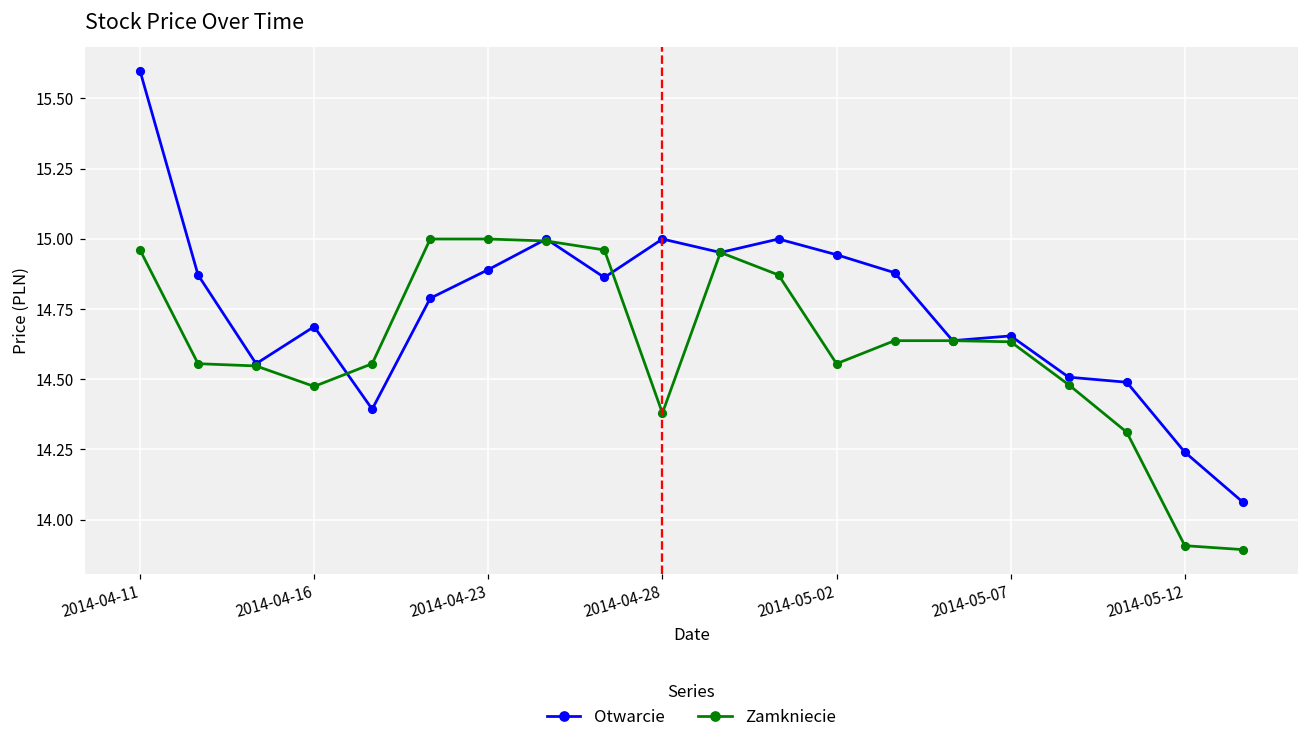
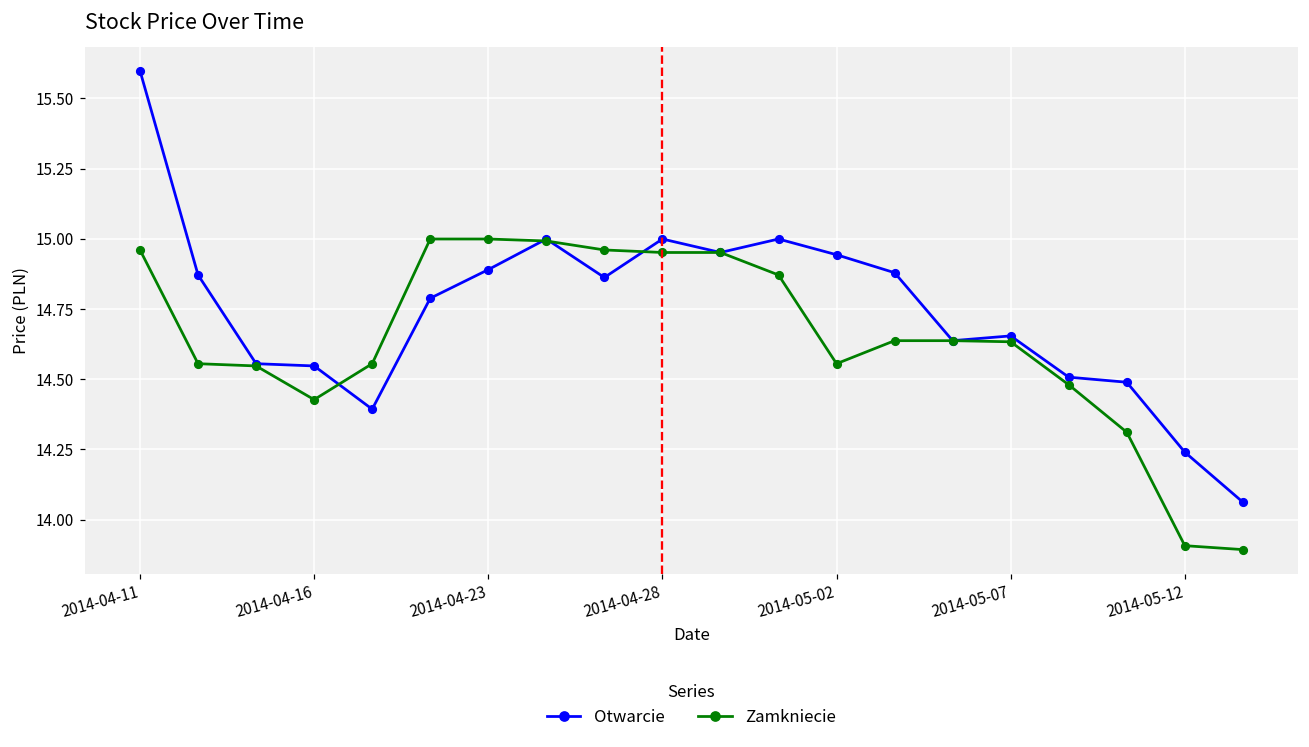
  {
    "Otwarcie": {
      "2014-04-11": 15.60,
-     "2014-04-16": 14.69,
+     "2014-04-16": 14.55,
      "2014-04-23": 14.89,
      "2014-04-28": 15.00,
      "2014-05-02": 14.94,
      "2014-05-07": 14.65,
      "2014-05-12": 14.24
    },
    "Zamkniecie": {
      "2014-04-11": 14.96,
-     "2014-04-16": 14.47,
+     "2014-04-16": 14.43,
      "2014-04-23": 15.00,
-     "2014-04-28": 14.38,
+     "2014-04-28": 14.95,
      "2014-05-02": 14.56,
      "2014-05-07": 14.63,
      "2014-05-12": 13.91
    }
  }
